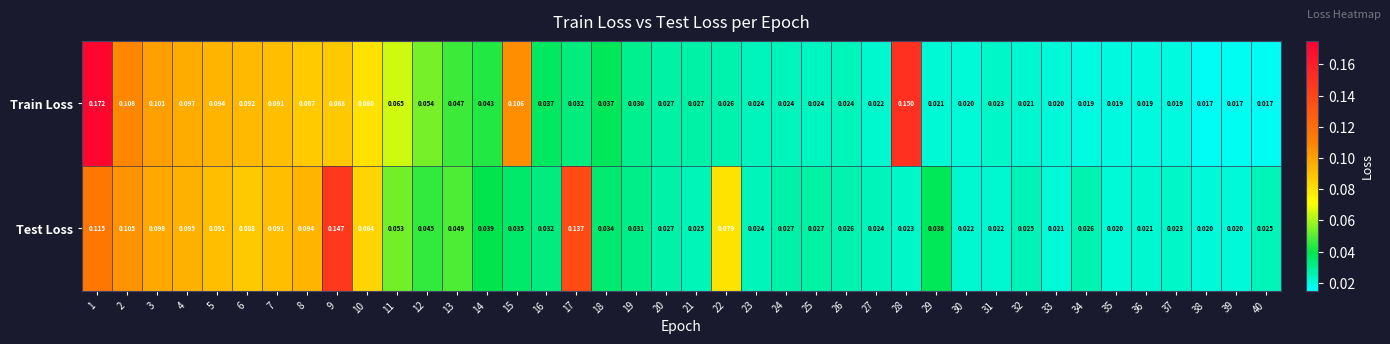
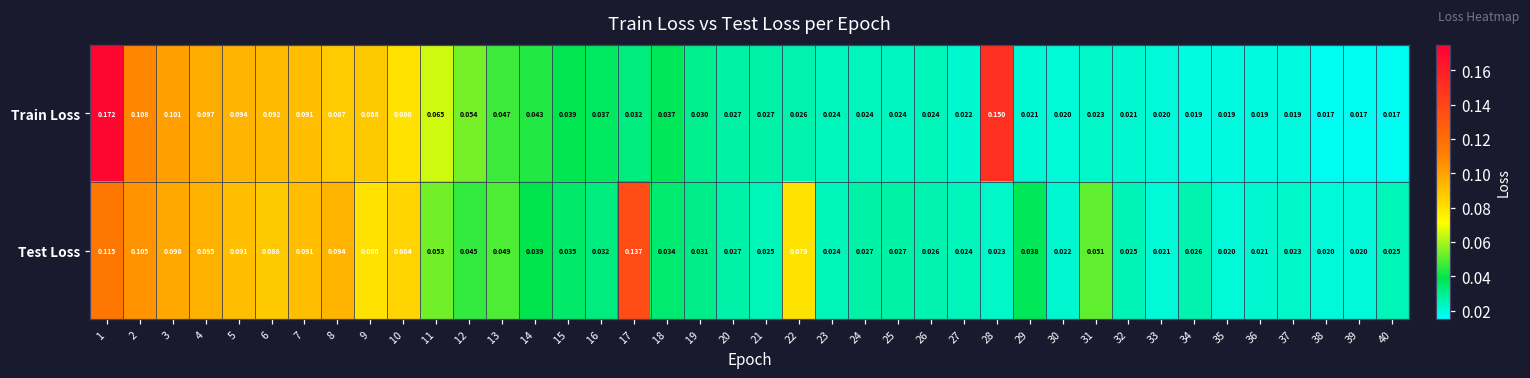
  {
    "Train Loss": {
      "1": 0.172,
      "2": 0.108,
      "3": 0.101,
      "4": 0.097,
      "5": 0.094,
      "6": 0.092,
      "7": 0.091,
      "8": 0.087,
      "9": 0.088,
      "10": 0.080,
      "11": 0.065,
      "12": 0.054,
      "13": 0.047,
      "14": 0.043,
-     "15": 0.106,
+     "15": 0.039,
      "16": 0.037,
      "17": 0.032,
      "18": 0.037,
      "19": 0.030,
      "20": 0.027,
      "21": 0.027,
      "22": 0.026,
      "23": 0.024,
      "24": 0.024,
      "25": 0.024,
      "26": 0.024,
      "27": 0.022,
      "28": 0.150,
      "29": 0.021,
      "30": 0.020,
      "31": 0.023,
      "32": 0.021,
      "33": 0.020,
      "34": 0.019,
      "35": 0.019,
      "36": 0.019,
      "37": 0.019,
      "38": 0.017,
      "39": 0.017,
      "40": 0.017
    },
    "Test Loss": {
      "1": 0.115,
      "2": 0.105,
      "3": 0.098,
      "4": 0.095,
      "5": 0.091,
      "6": 0.088,
      "7": 0.091,
      "8": 0.094,
-     "9": 0.147,
+     "9": 0.080,
      "10": 0.084,
      "11": 0.053,
      "12": 0.045,
      "13": 0.049,
      "14": 0.039,
      "15": 0.035,
      "16": 0.032,
      "17": 0.137,
      "18": 0.034,
      "19": 0.031,
      "20": 0.027,
      "21": 0.025,
      "22": 0.079,
      "23": 0.024,
      "24": 0.027,
      "25": 0.027,
      "26": 0.026,
      "27": 0.024,
      "28": 0.023,
      "29": 0.038,
      "30": 0.022,
-     "31": 0.022,
+     "31": 0.051,
      "32": 0.025,
      "33": 0.021,
      "34": 0.026,
      "35": 0.020,
      "36": 0.021,
      "37": 0.023,
      "38": 0.020,
      "39": 0.020,
      "40": 0.025
    }
  }
